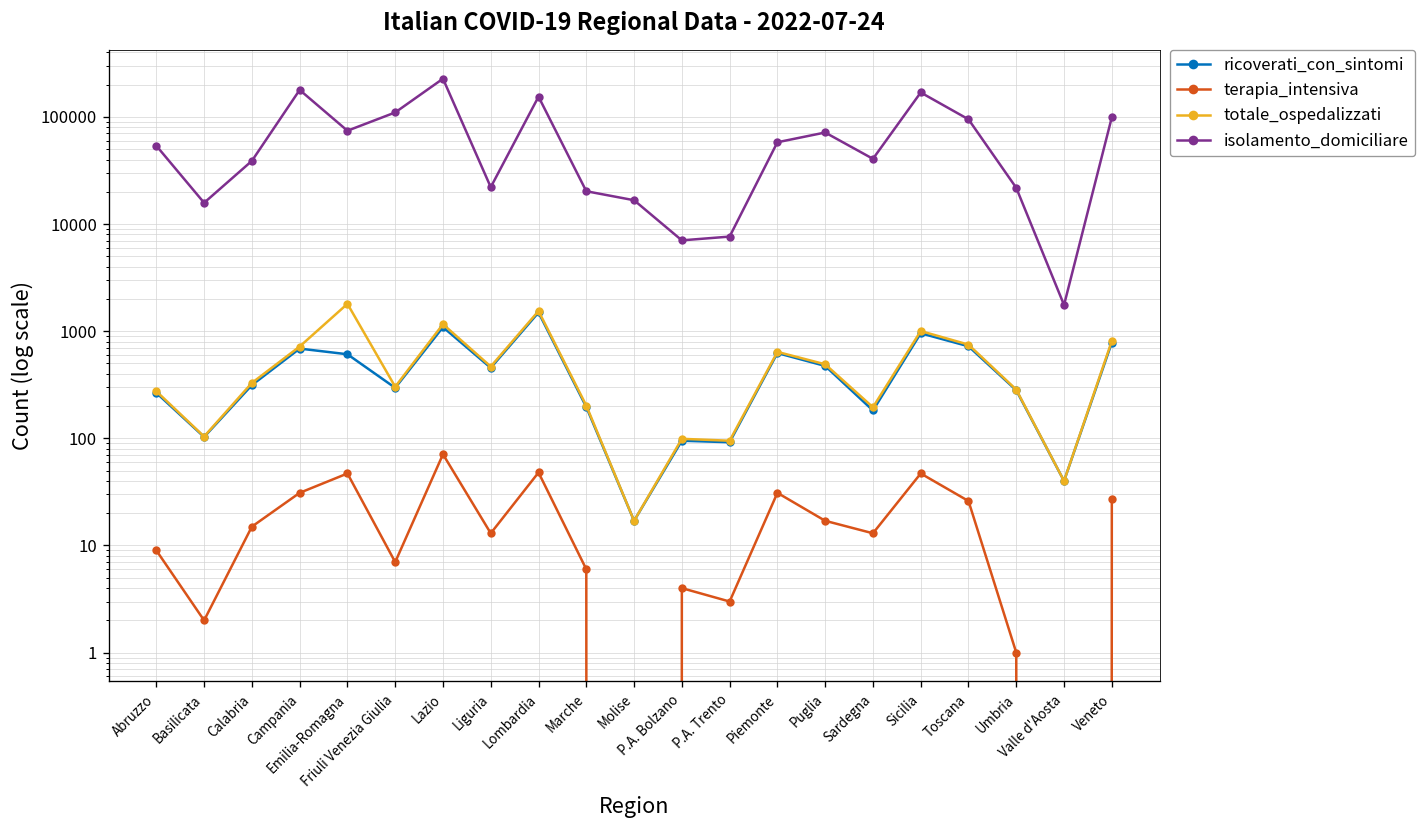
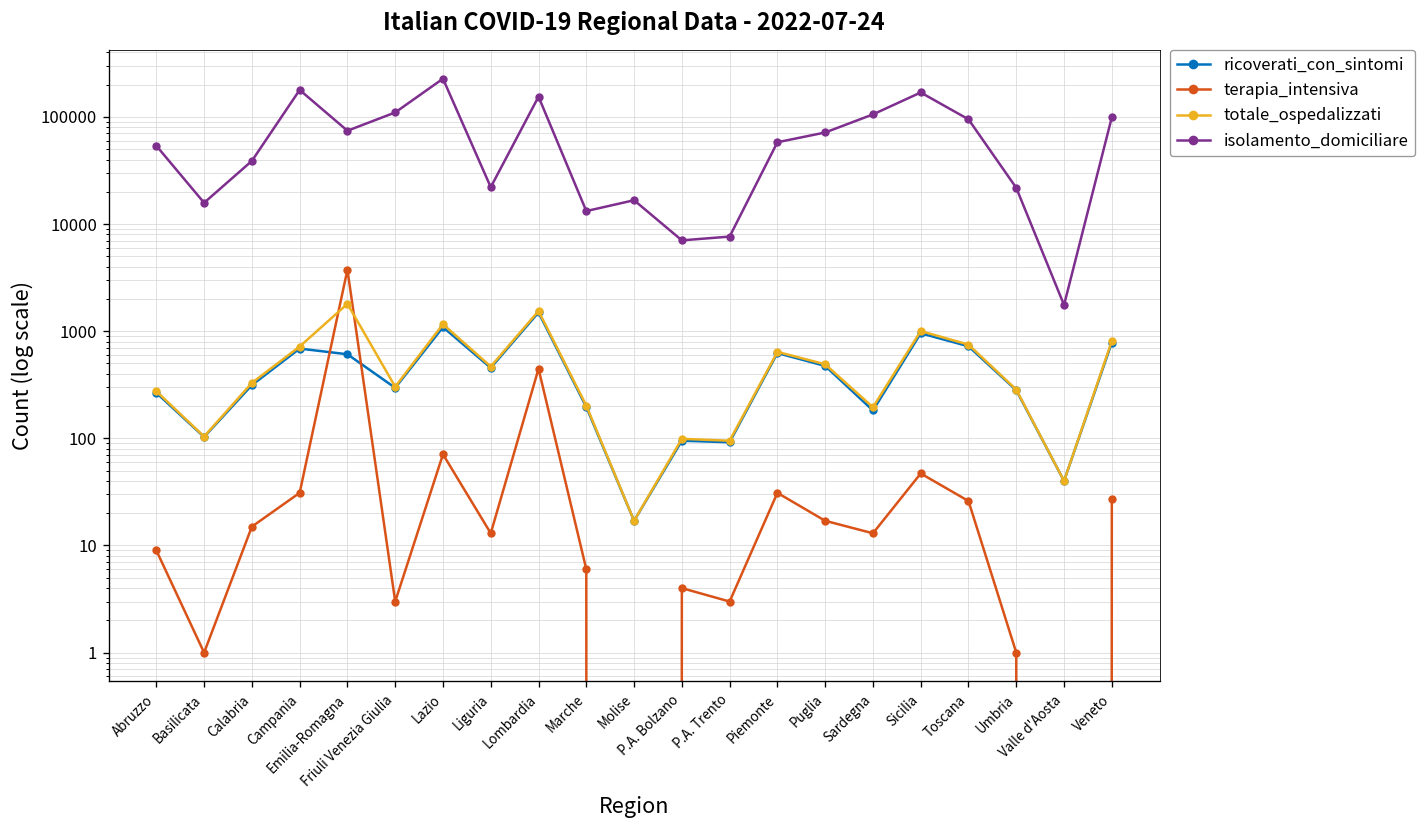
  {
    "ricoverati_con_sintomi": {
      "Emilia-Romagna": 600,
      "Sardegna": 180
    },
    "terapia_intensiva": {
      "Abruzzo": 9,
-     "Basilicata": 2,
+     "Basilicata": 1,
      "Calabria": 15,
      "Campania": 31,
-     "Emilia-Romagna": 50,
-     "Friuli Venezia Giulia": 7,
+     "Emilia-Romagna": 3700,
+     "Friuli Venezia Giulia": 3,
      "Lazio": 70,
      "Liguria": 13,
-     "Lombardia": 50,
+     "Lombardia": 400,
      "Marche": 6,
      "P.A. Bolzano": 4,
      "P.A. Trento": 3,
      "Piemonte": 31,
      "Puglia": 17,
      "Sardegna": 13,
      "Sicilia": 50,
      "Toscana": 26,
      "Umbria": 1,
      "Veneto": 27
    },
    "totale_ospedalizzati": {
      "Emilia-Romagna": 1800,
      "Sardegna": 200
    },
    "isolamento_domiciliare": {
      "Abruzzo": 50000,
      "Basilicata": 16000,
      "Calabria": 40000,
      "Campania": 180000,
      "Emilia-Romagna": 70000,
      "Friuli Venezia Giulia": 110000,
      "Lazio": 230000,
      "Liguria": 22000,
      "Lombardia": 150000,
-     "Marche": 20000,
+     "Marche": 13000,
      "Molise": 17000,
      "P.A. Bolzano": 7000,
      "P.A. Trento": 8000,
      "Piemonte": 60000,
      "Puglia": 70000,
-     "Sardegna": 40000,
+     "Sardegna": 110000,
      "Sicilia": 170000,
      "Toscana": 90000,
      "Umbria": 22000,
      "Valle d'Aosta": 1800,
      "Veneto": 100000
    }
  }
